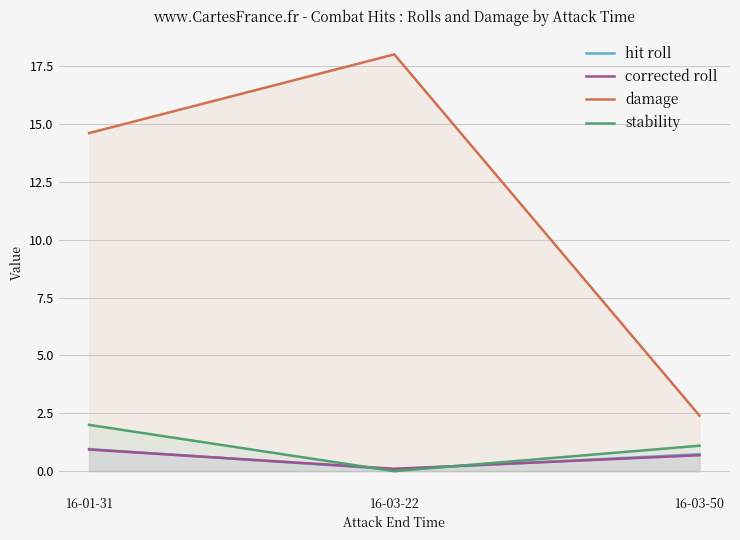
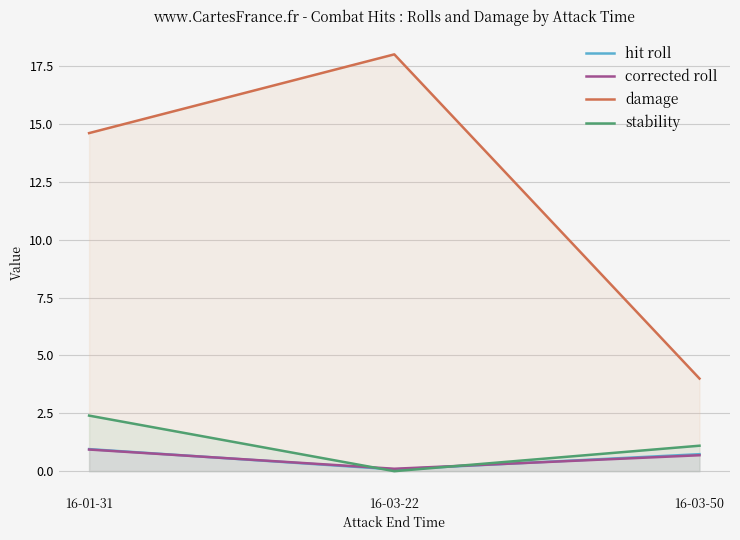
  {
    "damage": {
      "16-01-31": 14.6,
      "16-03-22": 18.0,
-     "16-03-50": 2.4
+     "16-03-50": 4.0
    },
    "stability": {
-     "16-01-31": 2.0,
+     "16-01-31": 2.4,
      "16-03-50": 1.1
    }
  }
